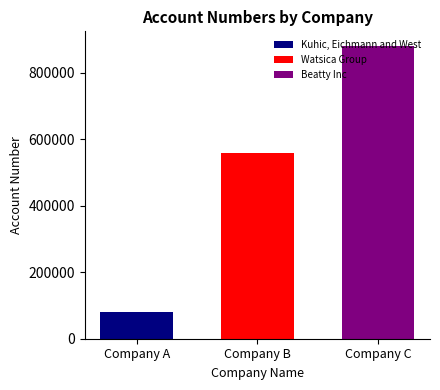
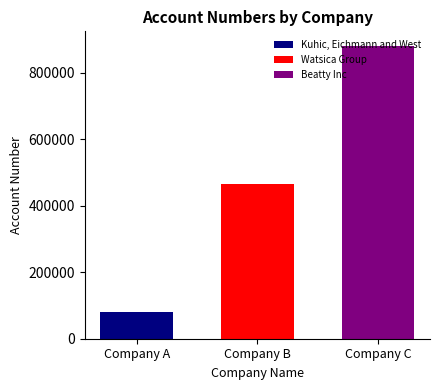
  {
    "Company A": 80000,
-   "Company B": 560000,
+   "Company B": 470000,
    "Company C": 880000
  }
